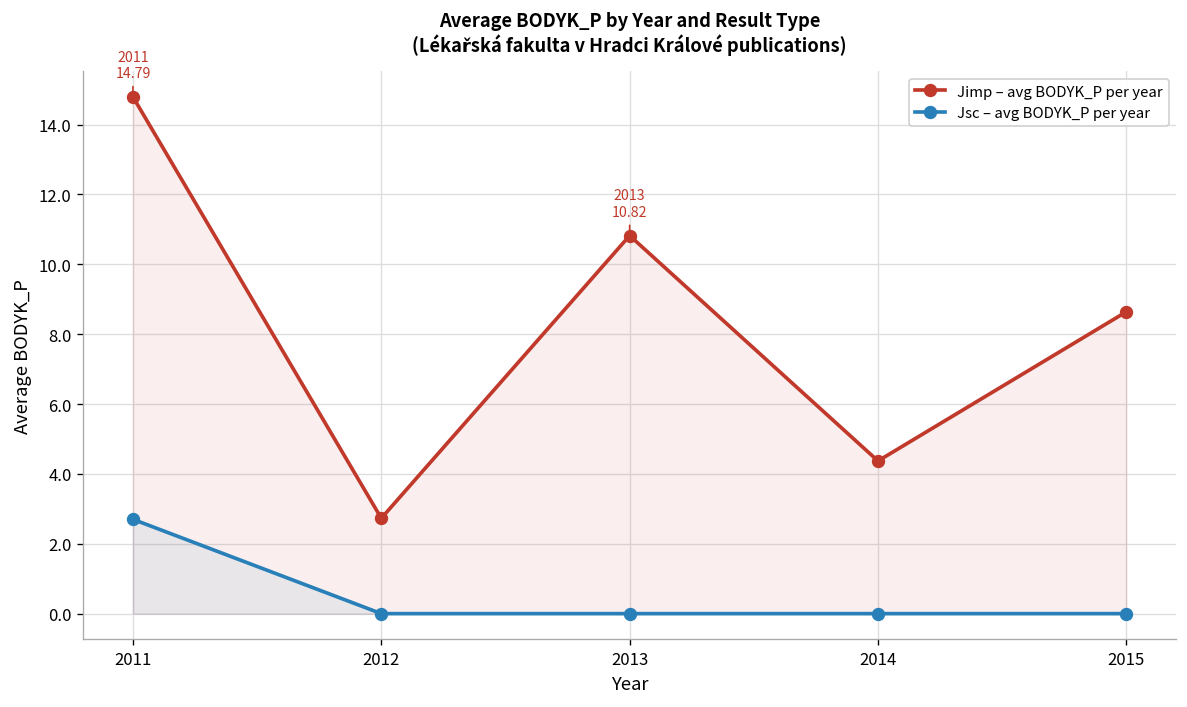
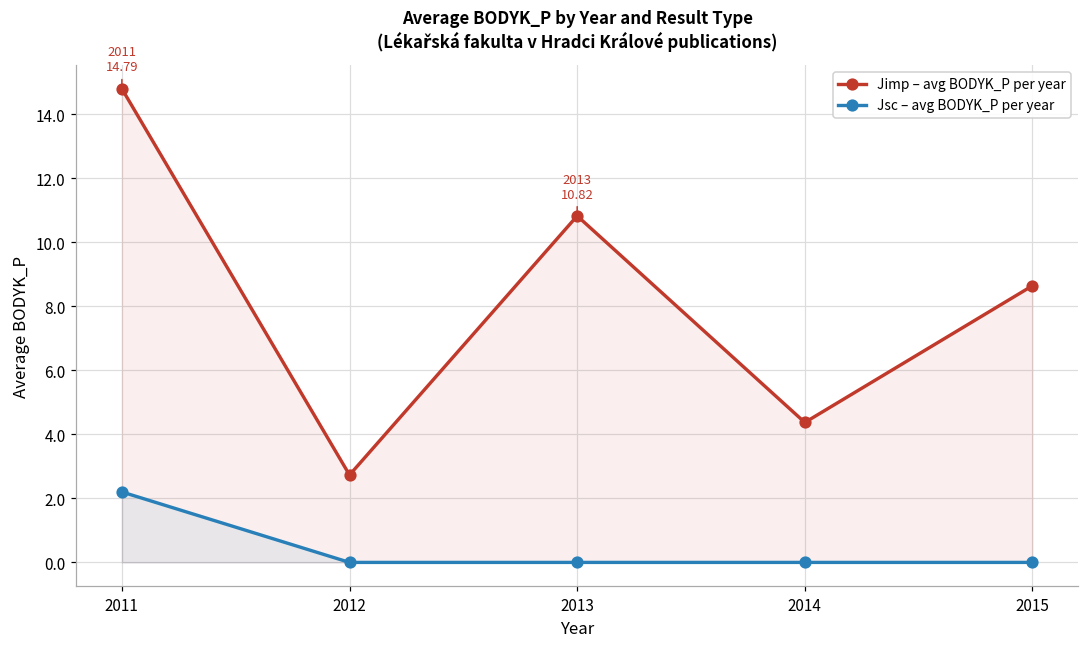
  {
    "Jimp – avg BODYK_P per year": {
      "2011": 14.79,
      "2013": 10.82
    },
    "Jsc – avg BODYK_P per year": {
-     "2011": 2.7,
+     "2011": 2.2,
      "2012": 0.0,
      "2013": 0.0,
      "2014": 0.0,
      "2015": 0.0
    }
  }
